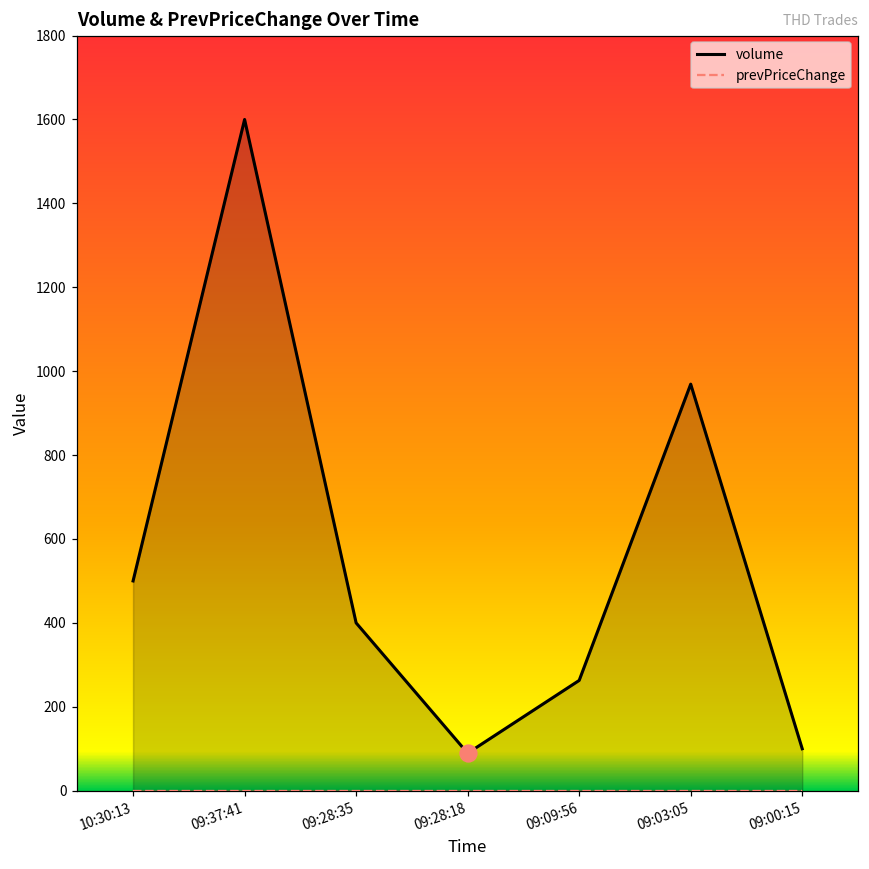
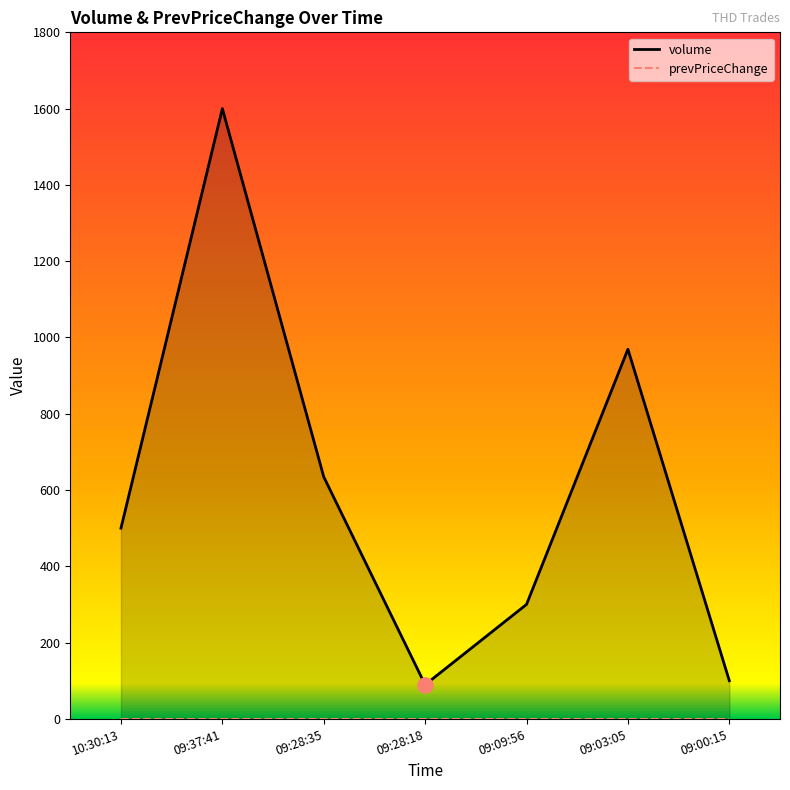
  {
    "volume": {
      "10:30:13": 500,
      "09:37:41": 1600,
-     "09:28:35": 400,
-     "09:09:56": 260,
+     "09:28:35": 630,
+     "09:09:56": 300,
      "09:03:05": 970,
      "09:00:15": 100
    }
  }
